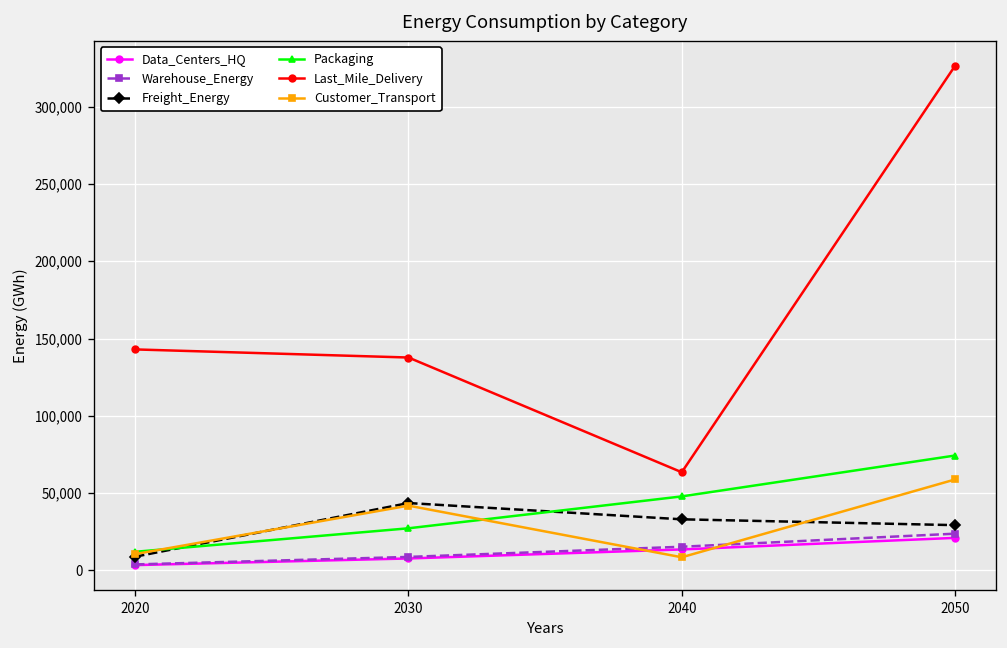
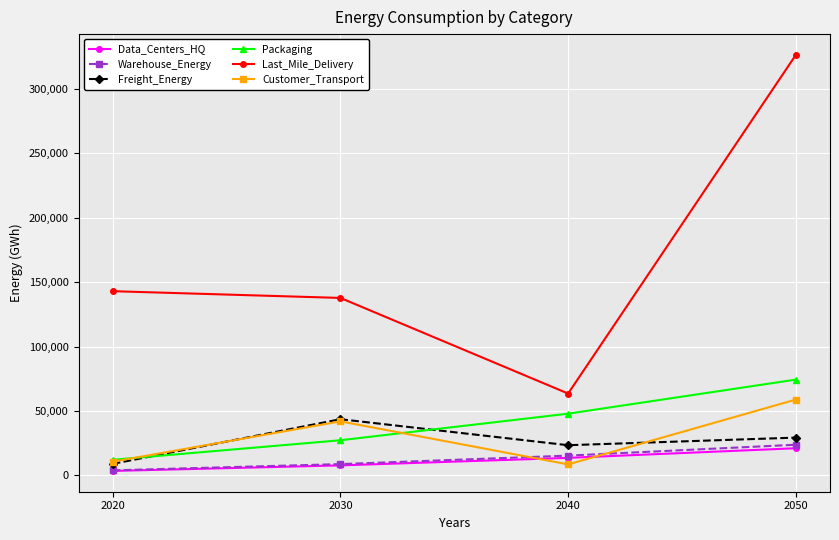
  {
    "Data_Centers_HQ": {
      "2050": "21,000"
    },
    "Warehouse_Energy": {
      "2050": "24,000"
    },
    "Freight_Energy": {
-     "2040": "33,000",
+     "2040": "23,000",
      "2050": "29,000"
    },
    "Packaging": {
      "2030": "27,000",
      "2040": "48,000",
      "2050": "74,000"
    },
    "Last_Mile_Delivery": {
      "2020": "143,000",
      "2030": "138,000",
      "2040": "63,000",
      "2050": "326,000"
    },
    "Customer_Transport": {
      "2040": "8,000",
      "2050": "59,000"
    }
  }
